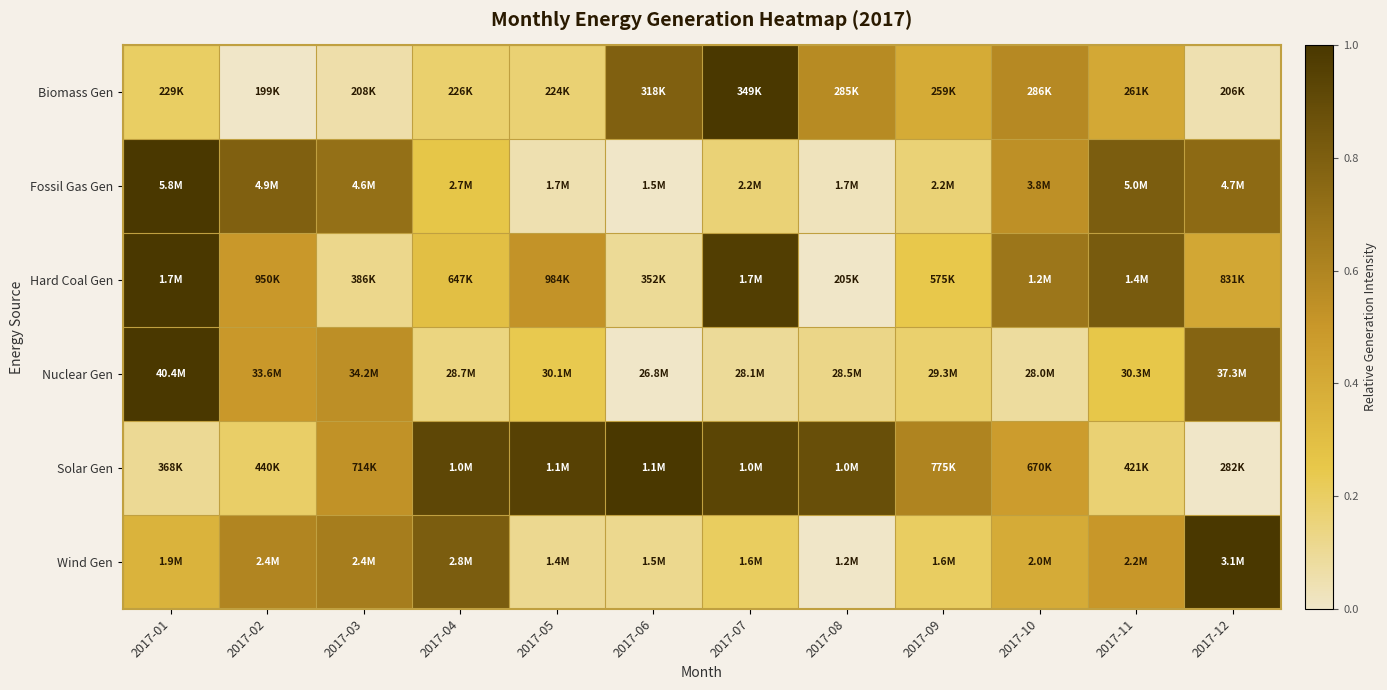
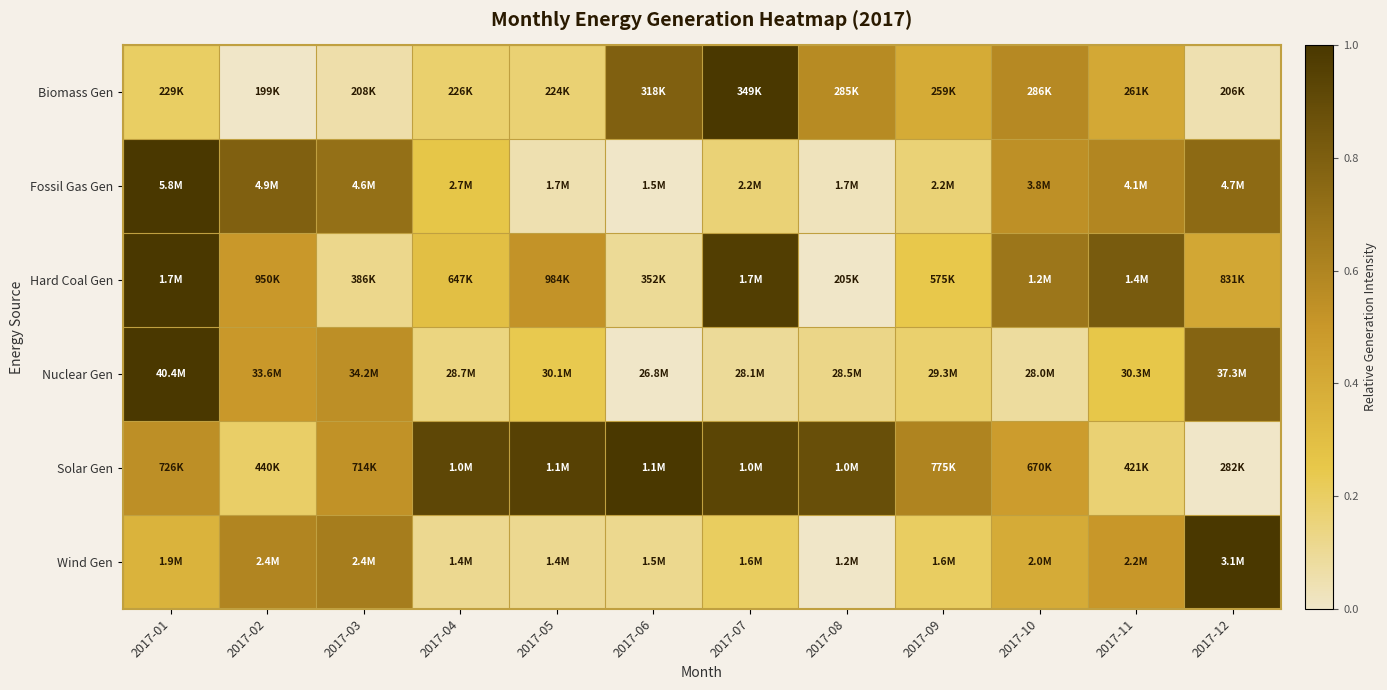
  {
    "Biomass Gen": {
      "2017-01": "229K",
      "2017-02": "199K",
      "2017-03": "208K",
      "2017-04": "226K",
      "2017-05": "224K",
      "2017-06": "318K",
      "2017-07": "349K",
      "2017-08": "285K",
      "2017-09": "259K",
      "2017-10": "286K",
      "2017-11": "261K",
      "2017-12": "206K"
    },
    "Fossil Gas Gen": {
      "2017-01": "5.8M",
      "2017-02": "4.9M",
      "2017-03": "4.6M",
      "2017-04": "2.7M",
      "2017-05": "1.7M",
      "2017-06": "1.5M",
      "2017-07": "2.2M",
      "2017-08": "1.7M",
      "2017-09": "2.2M",
      "2017-10": "3.8M",
-     "2017-11": "5.0M",
+     "2017-11": "4.1M",
      "2017-12": "4.7M"
    },
    "Hard Coal Gen": {
      "2017-01": "1.7M",
      "2017-02": "950K",
      "2017-03": "386K",
      "2017-04": "647K",
      "2017-05": "984K",
      "2017-06": "352K",
      "2017-07": "1.7M",
      "2017-08": "205K",
      "2017-09": "575K",
      "2017-10": "1.2M",
      "2017-11": "1.4M",
      "2017-12": "831K"
    },
    "Nuclear Gen": {
      "2017-01": "40.4M",
      "2017-02": "33.6M",
      "2017-03": "34.2M",
      "2017-04": "28.7M",
      "2017-05": "30.1M",
      "2017-06": "26.8M",
      "2017-07": "28.1M",
      "2017-08": "28.5M",
      "2017-09": "29.3M",
      "2017-10": "28.0M",
      "2017-11": "30.3M",
      "2017-12": "37.3M"
    },
    "Solar Gen": {
-     "2017-01": "368K",
+     "2017-01": "726K",
      "2017-02": "440K",
      "2017-03": "714K",
      "2017-04": "1.0M",
      "2017-05": "1.1M",
      "2017-06": "1.1M",
      "2017-07": "1.0M",
      "2017-08": "1.0M",
      "2017-09": "775K",
      "2017-10": "670K",
      "2017-11": "421K",
      "2017-12": "282K"
    },
    "Wind Gen": {
      "2017-01": "1.9M",
      "2017-02": "2.4M",
      "2017-03": "2.4M",
-     "2017-04": "2.8M",
+     "2017-04": "1.4M",
      "2017-05": "1.4M",
      "2017-06": "1.5M",
      "2017-07": "1.6M",
      "2017-08": "1.2M",
      "2017-09": "1.6M",
      "2017-10": "2.0M",
      "2017-11": "2.2M",
      "2017-12": "3.1M"
    }
  }
